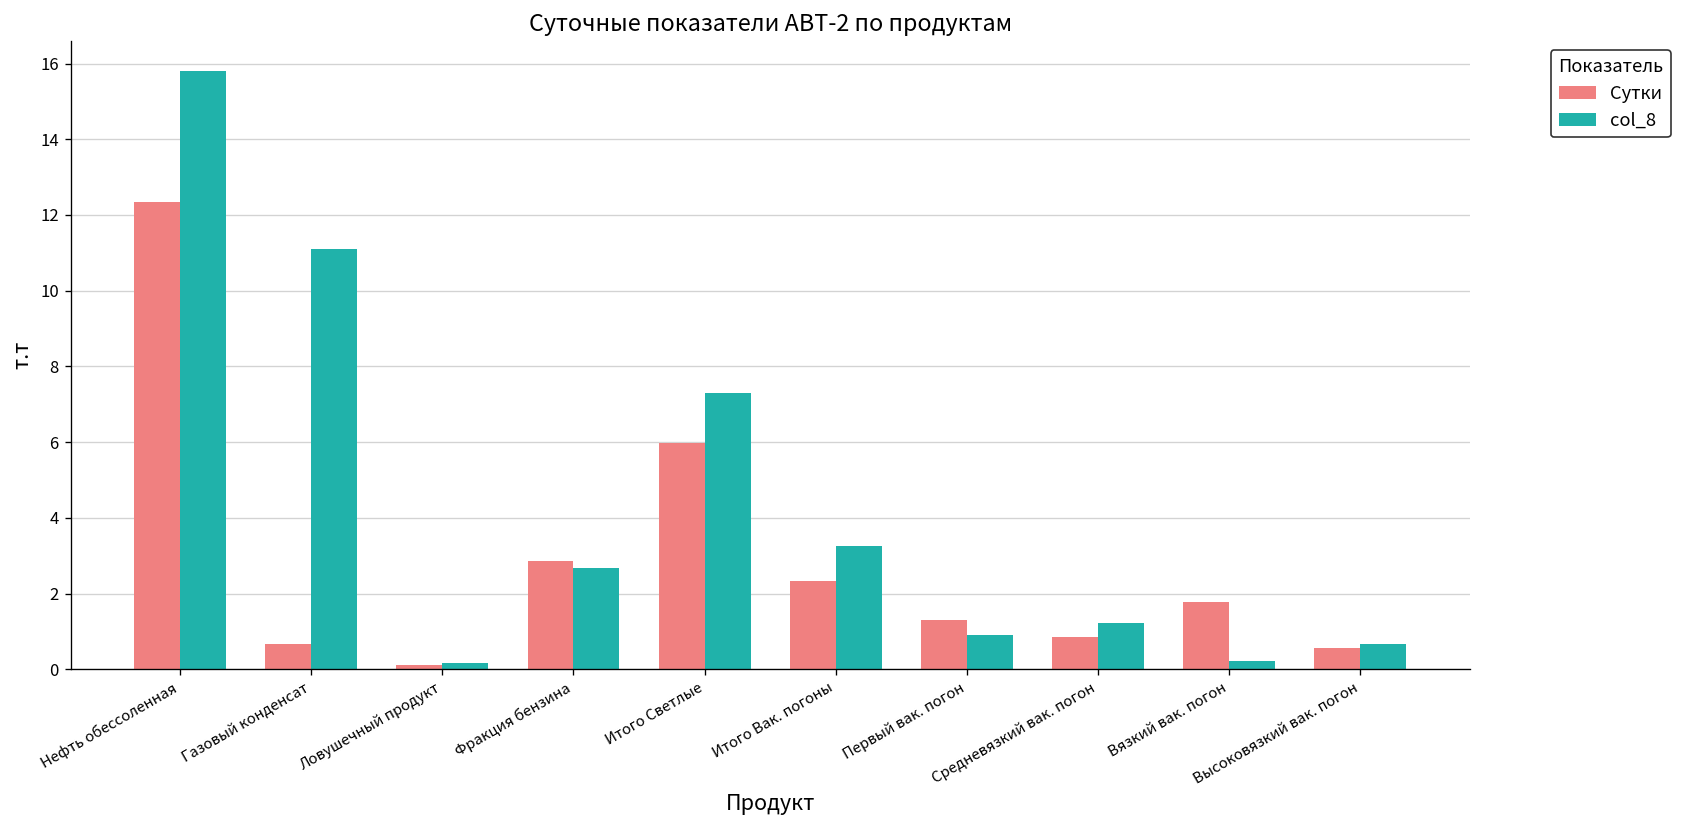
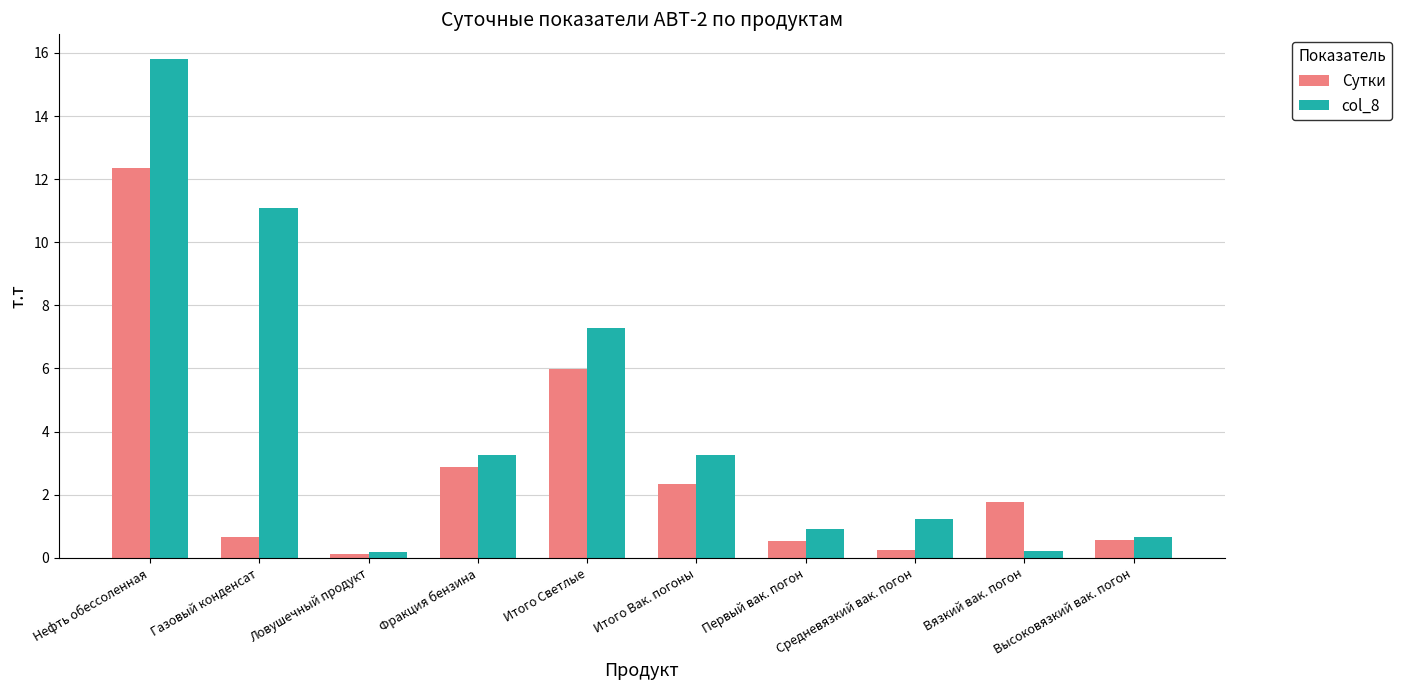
  {
    "Сутки": {
      "Нефть обессоленная": 12.3,
      "Газовый конденсат": 0.7,
      "Ловушечный продукт": 0.1,
      "Фракция бензина": 2.9,
      "Итого Светлые": 6.0,
      "Итого Вак. погоны": 2.3,
-     "Первый вак. погон": 1.3,
-     "Средневязкий вак. погон": 0.9,
+     "Первый вак. погон": 0.5,
+     "Средневязкий вак. погон": 0.2,
      "Вязкий вак. погон": 1.8,
      "Высоковязкий вак. погон": 0.6
    },
    "col_8": {
      "Нефть обессоленная": 15.8,
      "Газовый конденсат": 11.1,
      "Ловушечный продукт": 0.2,
-     "Фракция бензина": 2.7,
+     "Фракция бензина": 3.3,
      "Итого Светлые": 7.3,
      "Итого Вак. погоны": 3.3,
      "Первый вак. погон": 0.9,
      "Средневязкий вак. погон": 1.2,
      "Вязкий вак. погон": 0.2,
      "Высоковязкий вак. погон": 0.7
    }
  }
